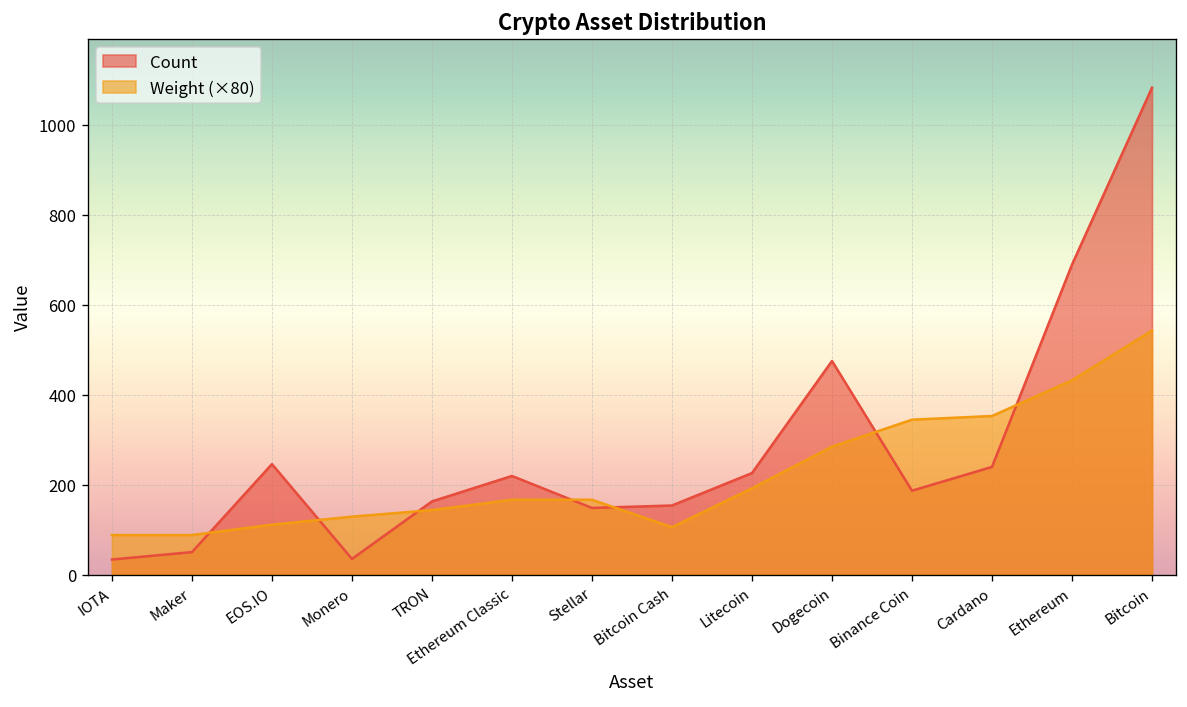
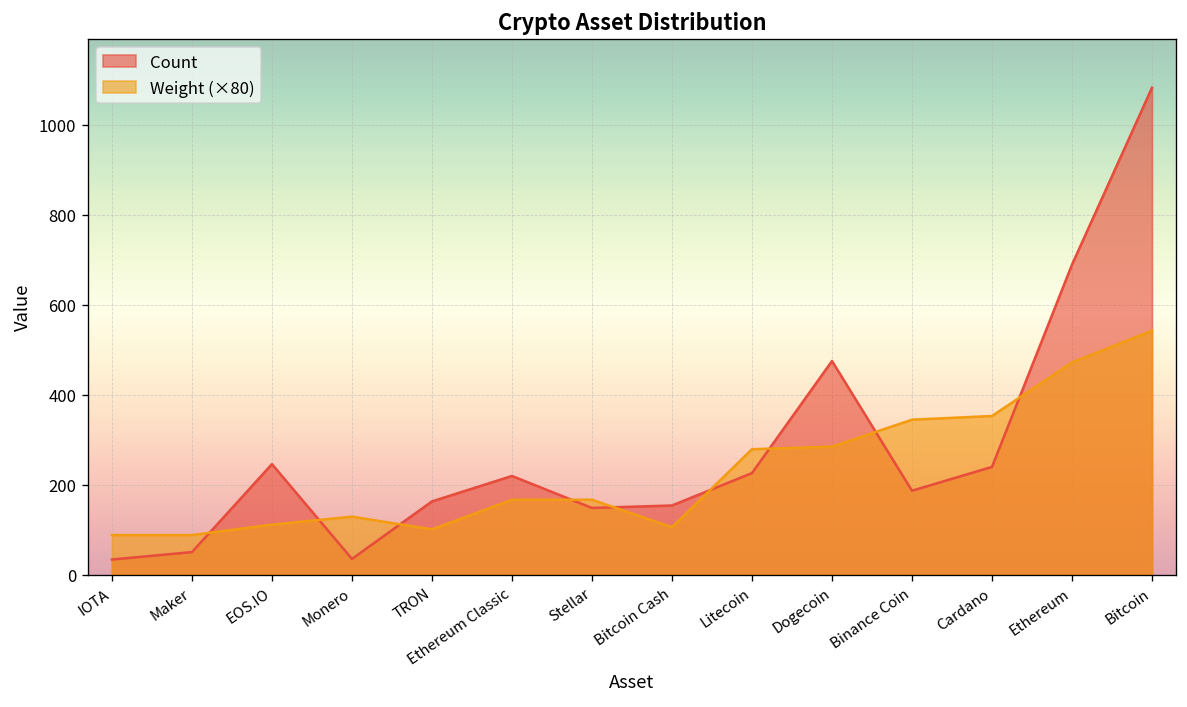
  {
    "Count": {
      "IOTA": 30,
      "Maker": 50,
      "EOS.IO": 250,
      "Monero": 30,
      "TRON": 160,
      "Ethereum Classic": 220,
      "Stellar": 150,
      "Bitcoin Cash": 150,
      "Litecoin": 230,
      "Dogecoin": 470,
      "Binance Coin": 190,
      "Cardano": 240,
      "Ethereum": 690,
      "Bitcoin": 1080
    },
    "Weight (×80)": {
      "IOTA": 90,
      "Maker": 90,
      "EOS.IO": 110,
      "Monero": 130,
-     "TRON": 140,
+     "TRON": 100,
      "Ethereum Classic": 170,
      "Stellar": 170,
      "Bitcoin Cash": 110,
-     "Litecoin": 190,
+     "Litecoin": 280,
      "Dogecoin": 280,
      "Binance Coin": 340,
      "Cardano": 350,
-     "Ethereum": 430,
+     "Ethereum": 470,
      "Bitcoin": 540
    }
  }
